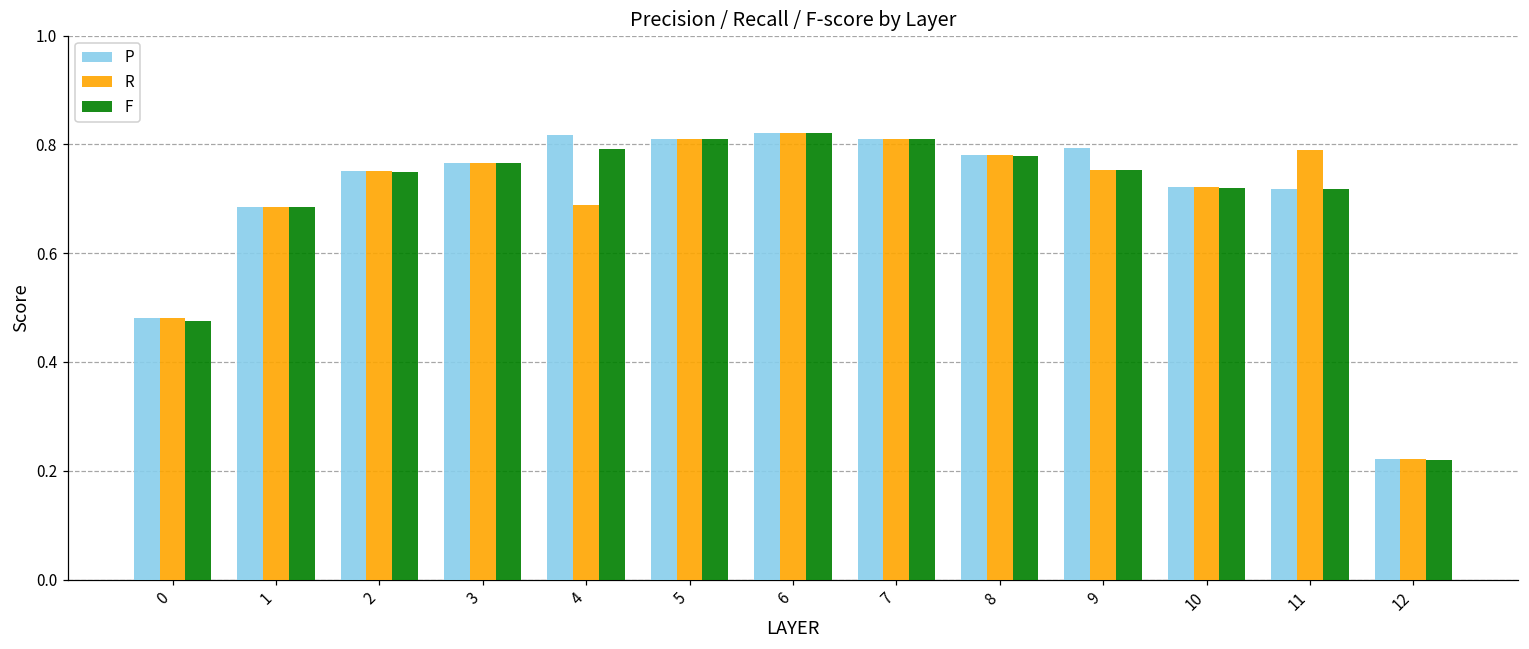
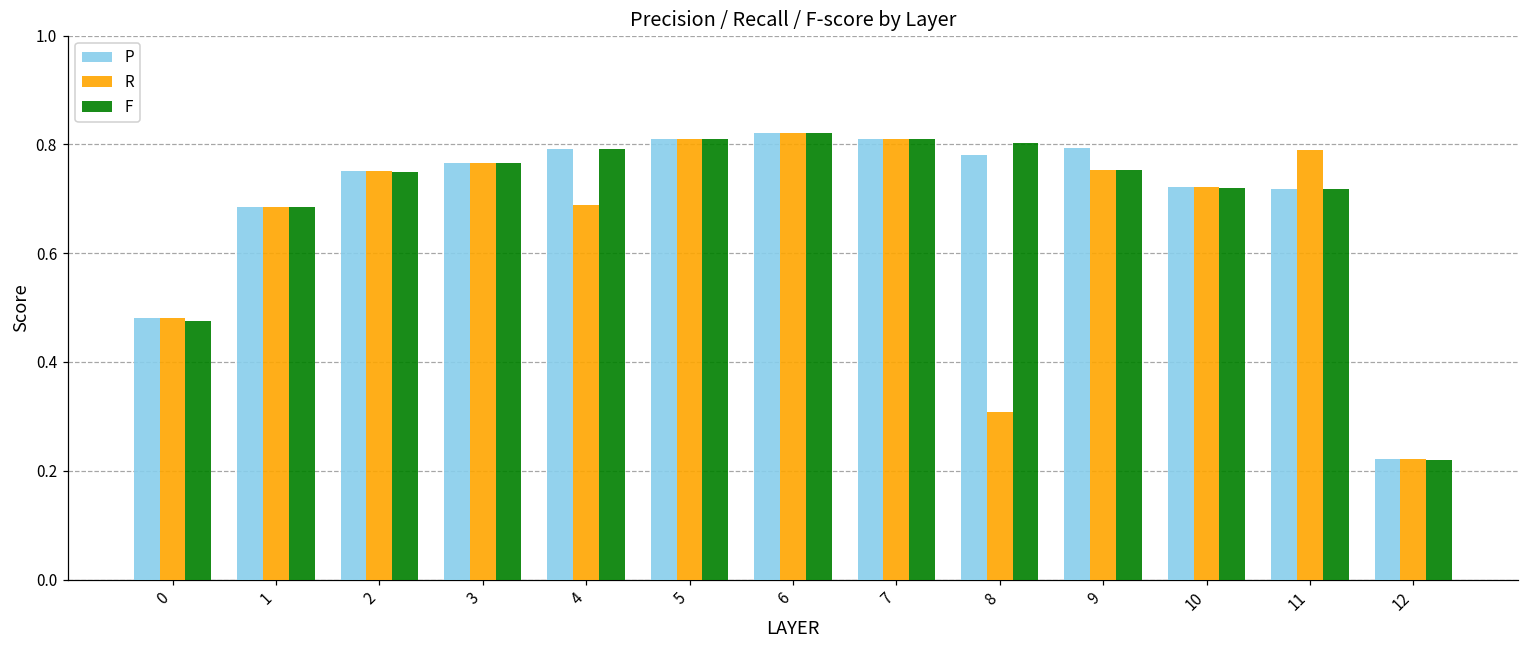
  {
    "P": {
      "0": 0.48,
      "1": 0.69,
      "2": 0.75,
      "3": 0.77,
-     "4": 0.82,
+     "4": 0.79,
      "5": 0.81,
      "6": 0.82,
      "7": 0.81,
      "8": 0.78,
      "9": 0.79,
      "10": 0.72,
      "11": 0.72,
      "12": 0.22
    },
    "R": {
      "0": 0.48,
      "1": 0.69,
      "2": 0.75,
      "3": 0.77,
      "4": 0.69,
      "5": 0.81,
      "6": 0.82,
      "7": 0.81,
-     "8": 0.78,
+     "8": 0.31,
      "9": 0.75,
      "10": 0.72,
      "11": 0.79,
      "12": 0.22
    },
    "F": {
      "0": 0.48,
      "1": 0.68,
      "2": 0.75,
      "3": 0.77,
      "4": 0.79,
      "5": 0.81,
      "6": 0.82,
      "7": 0.81,
-     "8": 0.78,
+     "8": 0.80,
      "9": 0.75,
      "10": 0.72,
      "11": 0.72,
      "12": 0.22
    }
  }
